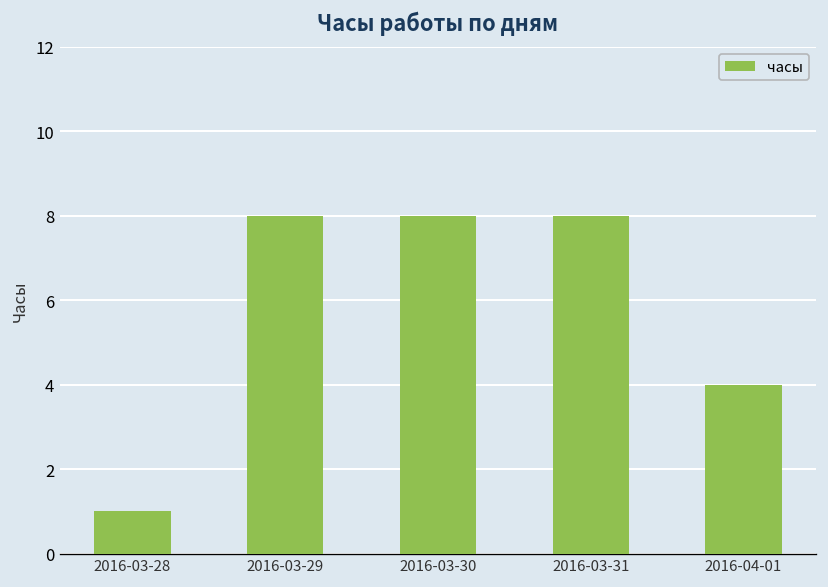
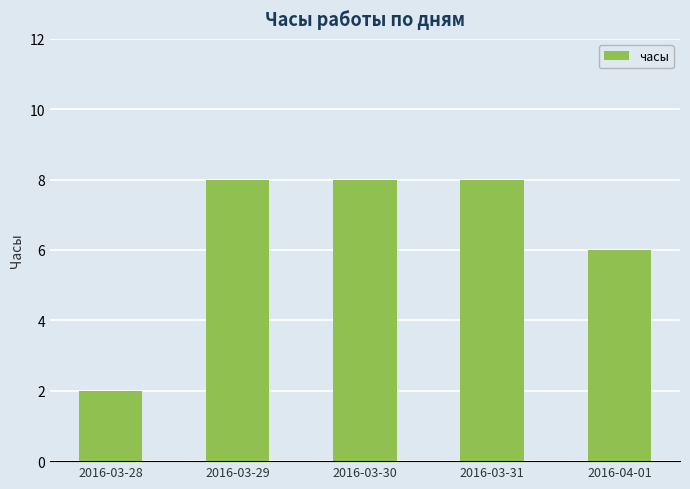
  {
-   "2016-03-28": 1,
+   "2016-03-28": 2,
    "2016-03-29": 8,
    "2016-03-30": 8,
    "2016-03-31": 8,
-   "2016-04-01": 4
+   "2016-04-01": 6
  }
